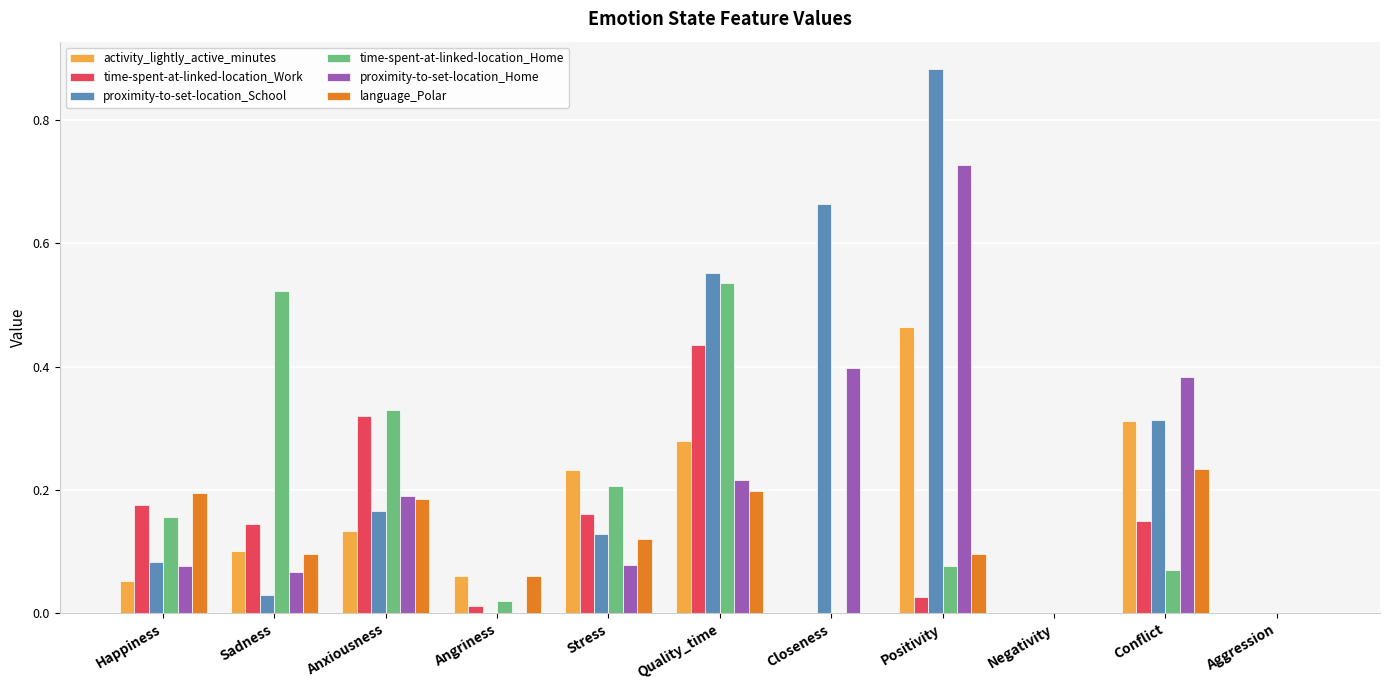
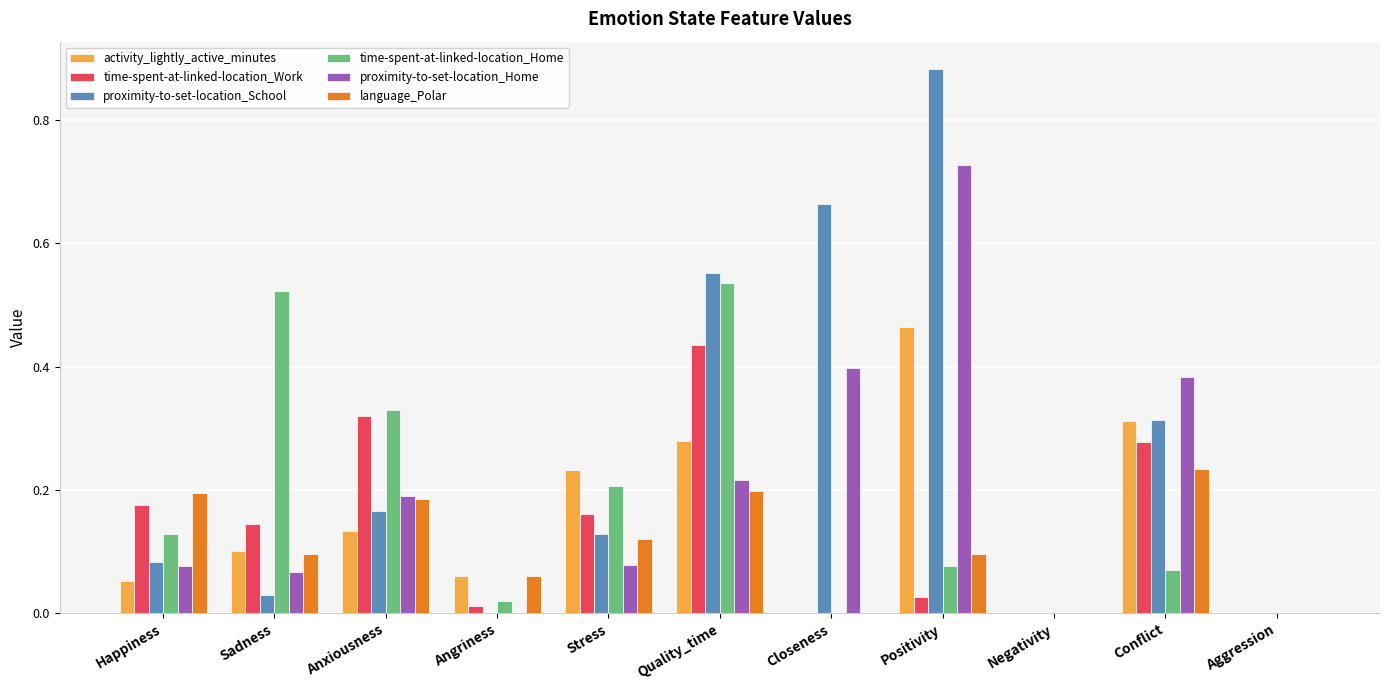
  {
    "time-spent-at-linked-location_Work": {
      "Happiness": 0.18,
      "Sadness": 0.14,
      "Anxiousness": 0.32,
      "Angriness": 0.01,
      "Stress": 0.16,
      "Quality_time": 0.44,
      "Closeness": 0.00,
      "Positivity": 0.03,
-     "Conflict": 0.15
+     "Conflict": 0.28
    },
    "proximity-to-set-location_School": {
      "Happiness": 0.08,
      "Sadness": 0.03,
      "Anxiousness": 0.16,
      "Stress": 0.13,
      "Quality_time": 0.55,
      "Closeness": 0.66,
      "Positivity": 0.88,
      "Conflict": 0.31
    },
    "time-spent-at-linked-location_Home": {
-     "Happiness": 0.16,
+     "Happiness": 0.13,
      "Sadness": 0.52,
      "Anxiousness": 0.33,
      "Angriness": 0.02,
      "Stress": 0.21,
      "Quality_time": 0.54,
      "Closeness": 0.00,
      "Positivity": 0.08,
      "Conflict": 0.07
    },
    "proximity-to-set-location_Home": {
      "Happiness": 0.08,
      "Sadness": 0.07,
      "Anxiousness": 0.19,
      "Angriness": 0.00,
      "Stress": 0.08,
      "Quality_time": 0.22,
      "Closeness": 0.40,
      "Positivity": 0.73,
      "Conflict": 0.38
    }
  }
